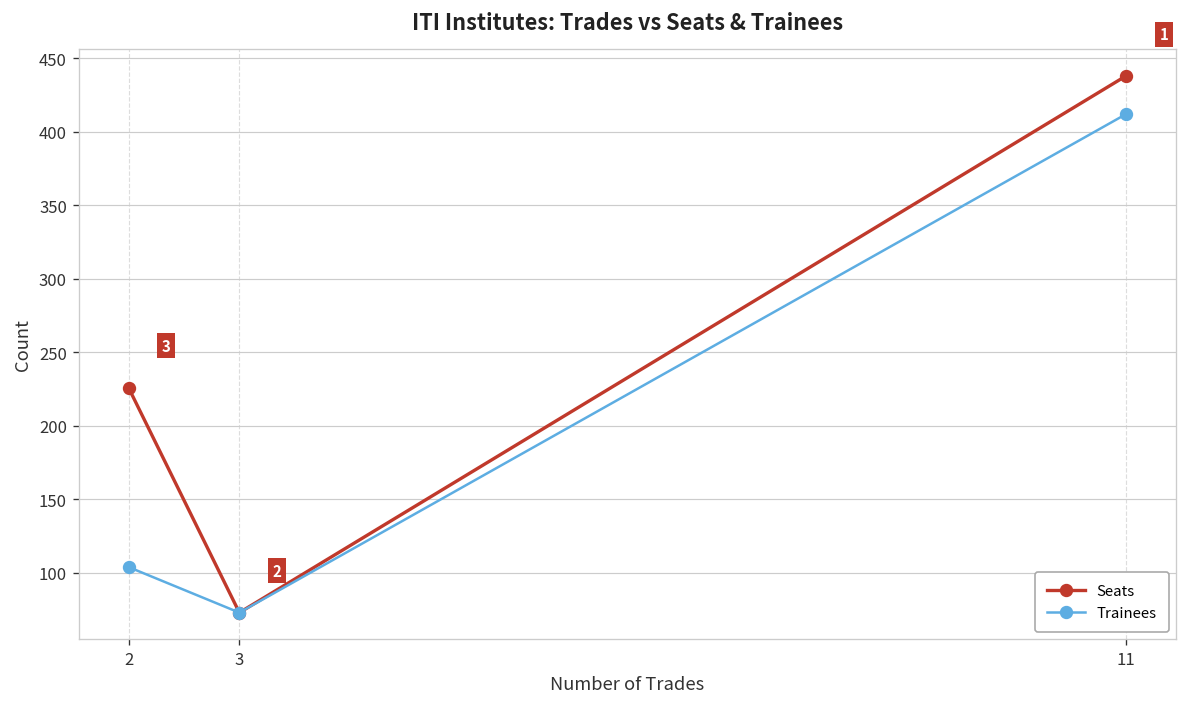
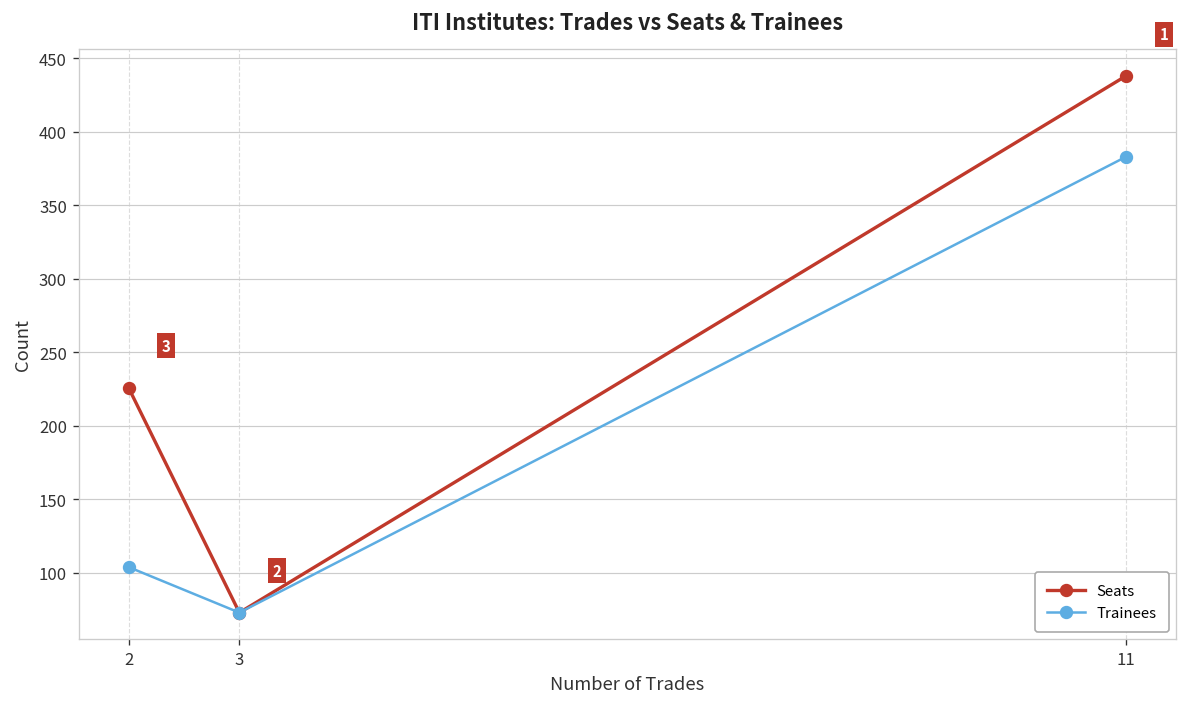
  {
    "Seats": {
      "2": 226,
      "11": 438
    },
    "Trainees": {
      "2": 104,
-     "11": 412
+     "11": 383
    }
  }
